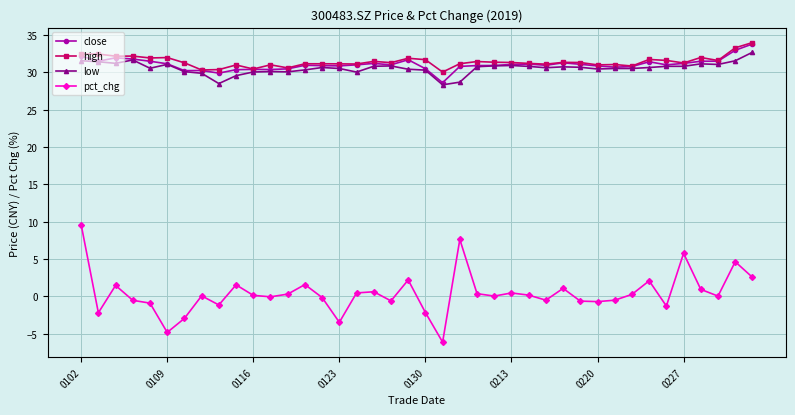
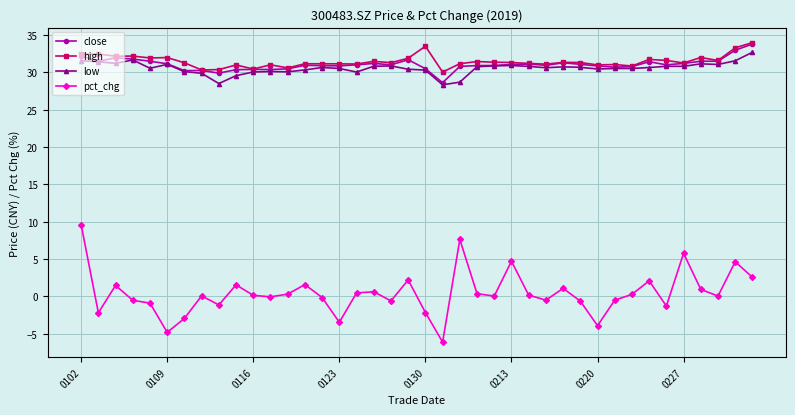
  {
    "high": {
      "0109": 32,
-     "0130": 32
+     "0130": 34
    },
    "pct_chg": {
      "0102": 10,
      "0109": -5,
      "0116": 0,
      "0123": -3,
      "0130": -2,
-     "0213": 0,
-     "0220": -1,
+     "0213": 5,
+     "0220": -4,
      "0227": 6
    }
  }
